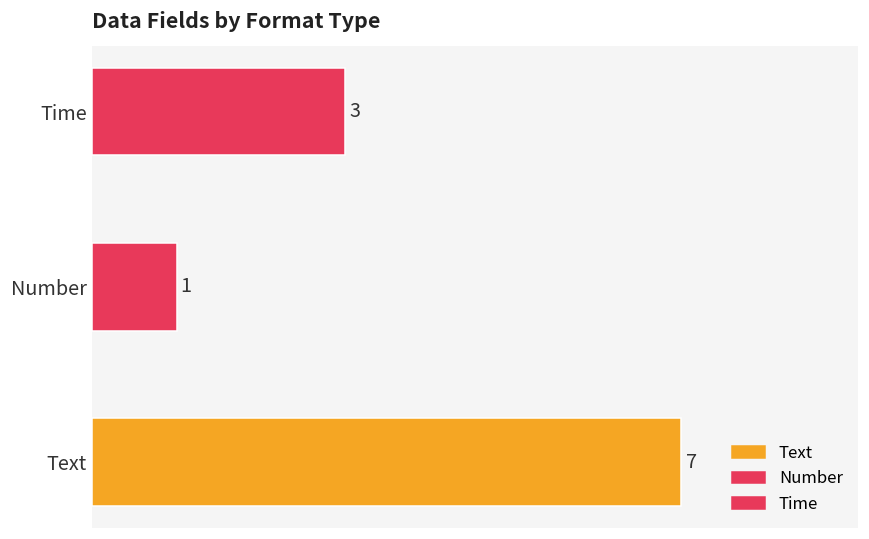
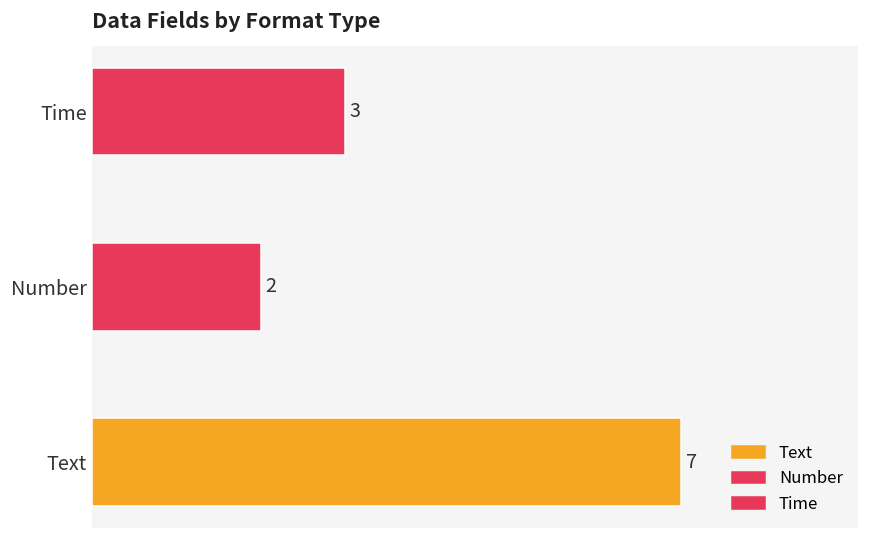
  {
    "Time": 3,
-   "Number": 1,
+   "Number": 2,
    "Text": 7
  }
